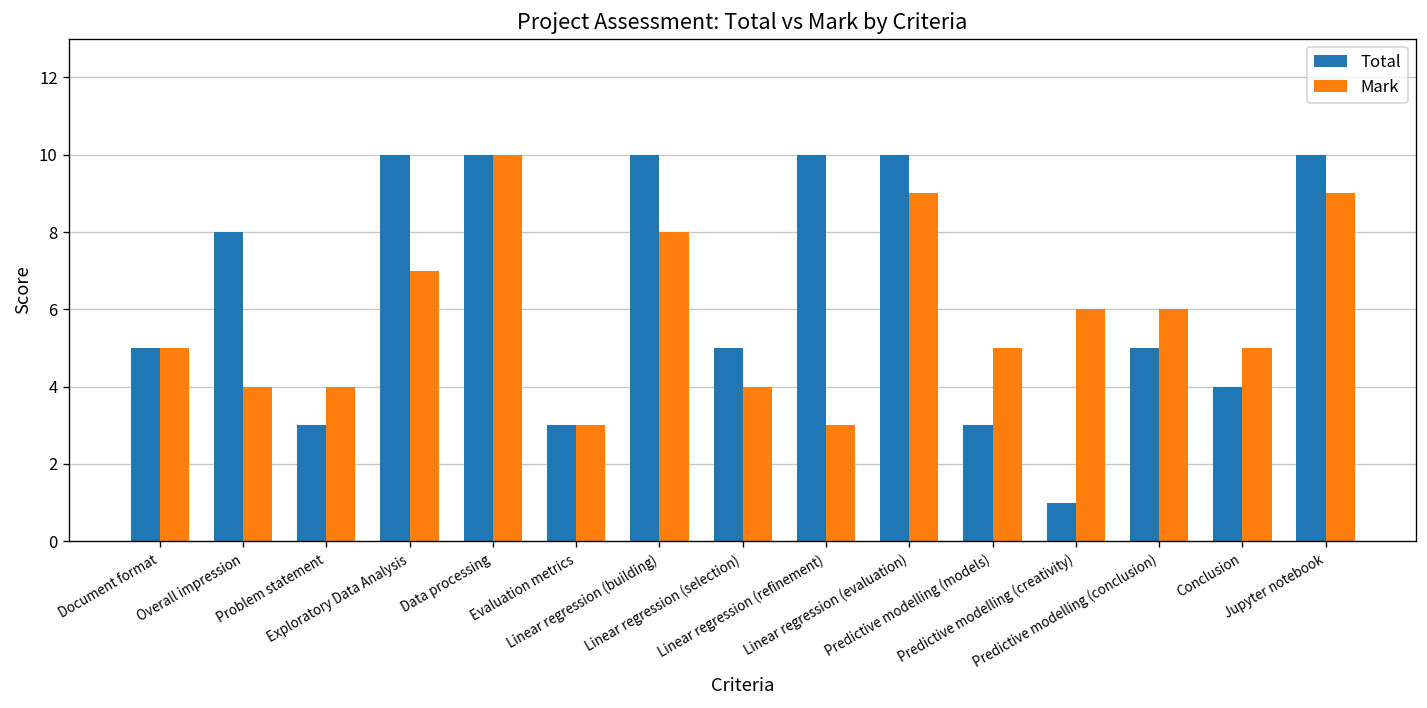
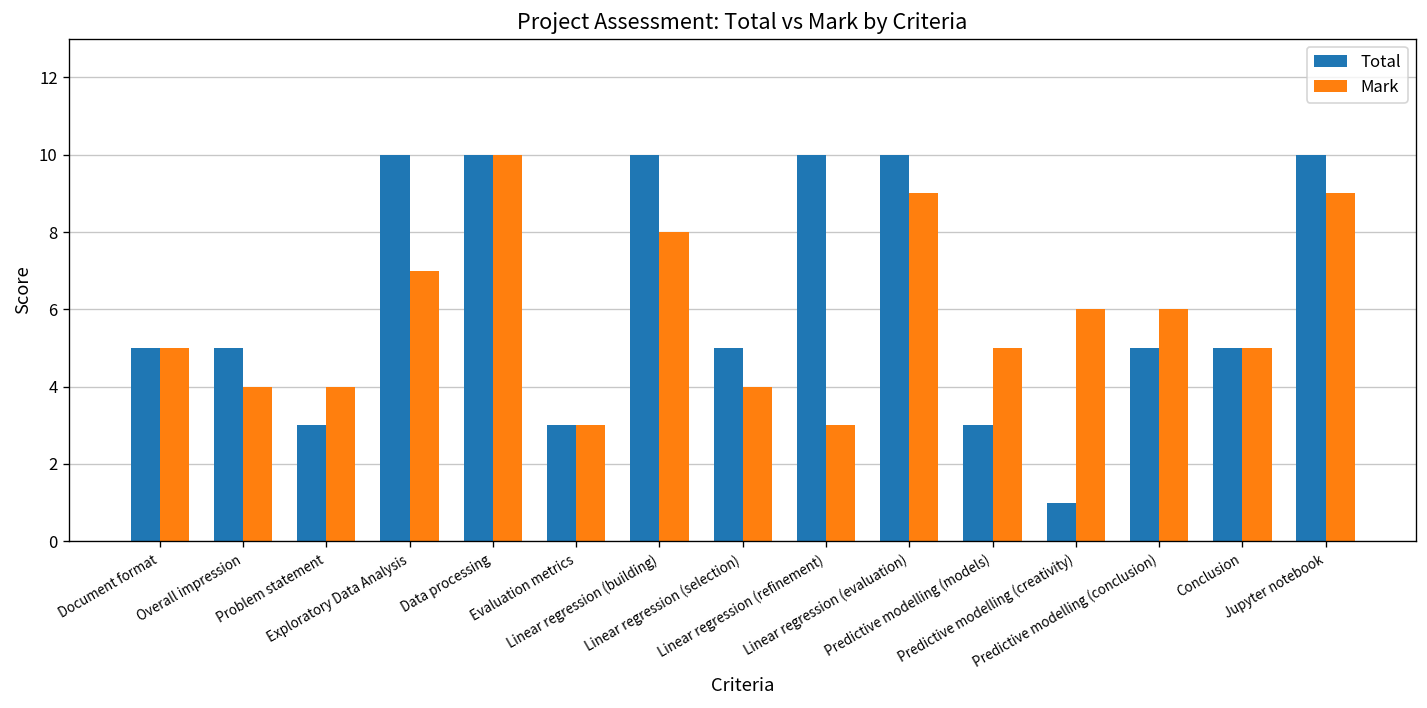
  {
    "Total": {
      "Document format": 5,
-     "Overall impression": 8,
+     "Overall impression": 5,
      "Problem statement": 3,
      "Exploratory Data Analysis": 10,
      "Data processing": 10,
      "Evaluation metrics": 3,
      "Linear regression (building)": 10,
      "Linear regression (selection)": 5,
      "Linear regression (refinement)": 10,
      "Linear regression (evaluation)": 10,
      "Predictive modelling (models)": 3,
      "Predictive modelling (creativity)": 1,
      "Predictive modelling (conclusion)": 5,
-     "Conclusion": 4,
+     "Conclusion": 5,
      "Jupyter notebook": 10
    },
    "Mark": {
      "Document format": 5,
      "Overall impression": 4,
      "Problem statement": 4,
      "Exploratory Data Analysis": 7,
      "Data processing": 10,
      "Evaluation metrics": 3,
      "Linear regression (building)": 8,
      "Linear regression (selection)": 4,
      "Linear regression (refinement)": 3,
      "Linear regression (evaluation)": 9,
      "Predictive modelling (models)": 5,
      "Predictive modelling (creativity)": 6,
      "Predictive modelling (conclusion)": 6,
      "Conclusion": 5,
      "Jupyter notebook": 9
    }
  }
